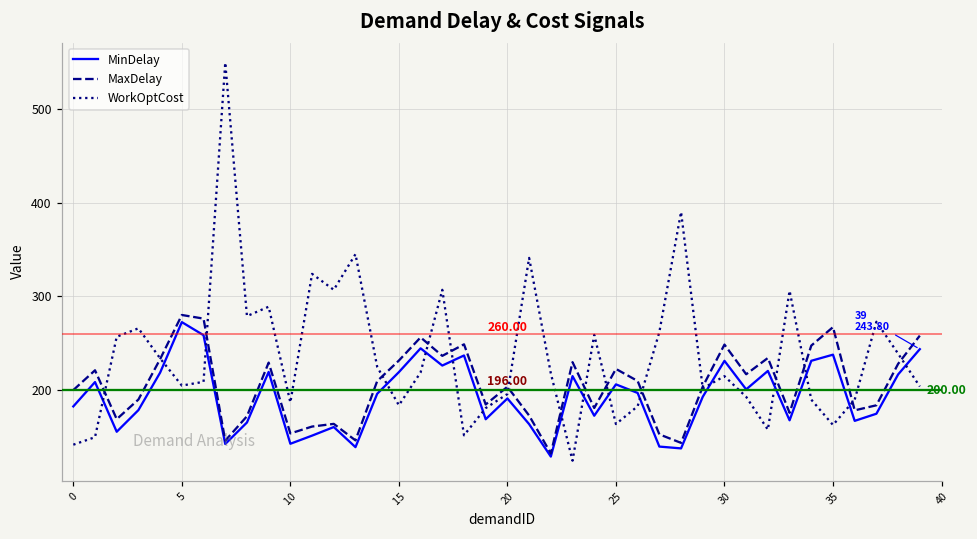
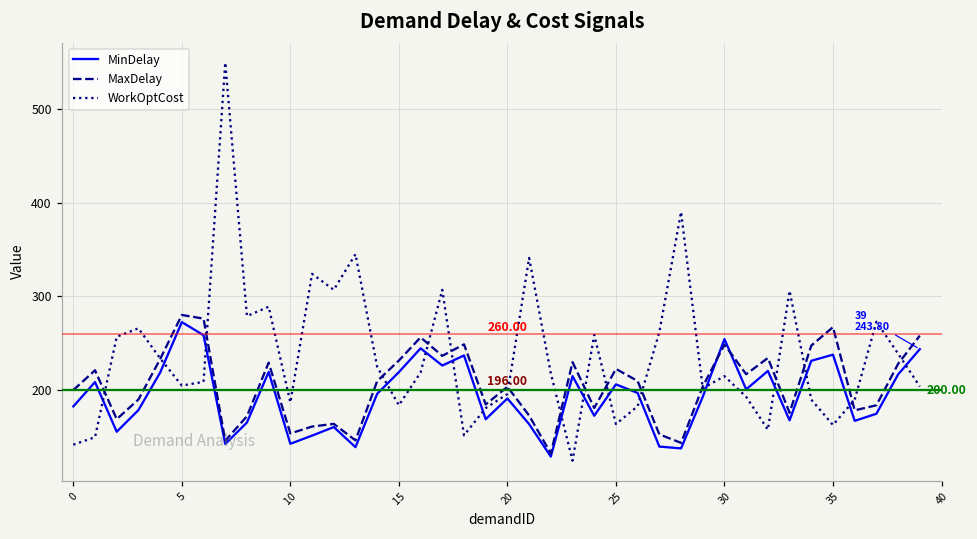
  {
    "MinDelay": {
      "0": 180,
      "5": 270,
      "10": 140,
      "15": 220,
      "20": 190,
      "25": 210,
-     "30": 230,
+     "30": 250,
      "35": 240
    }
  }
